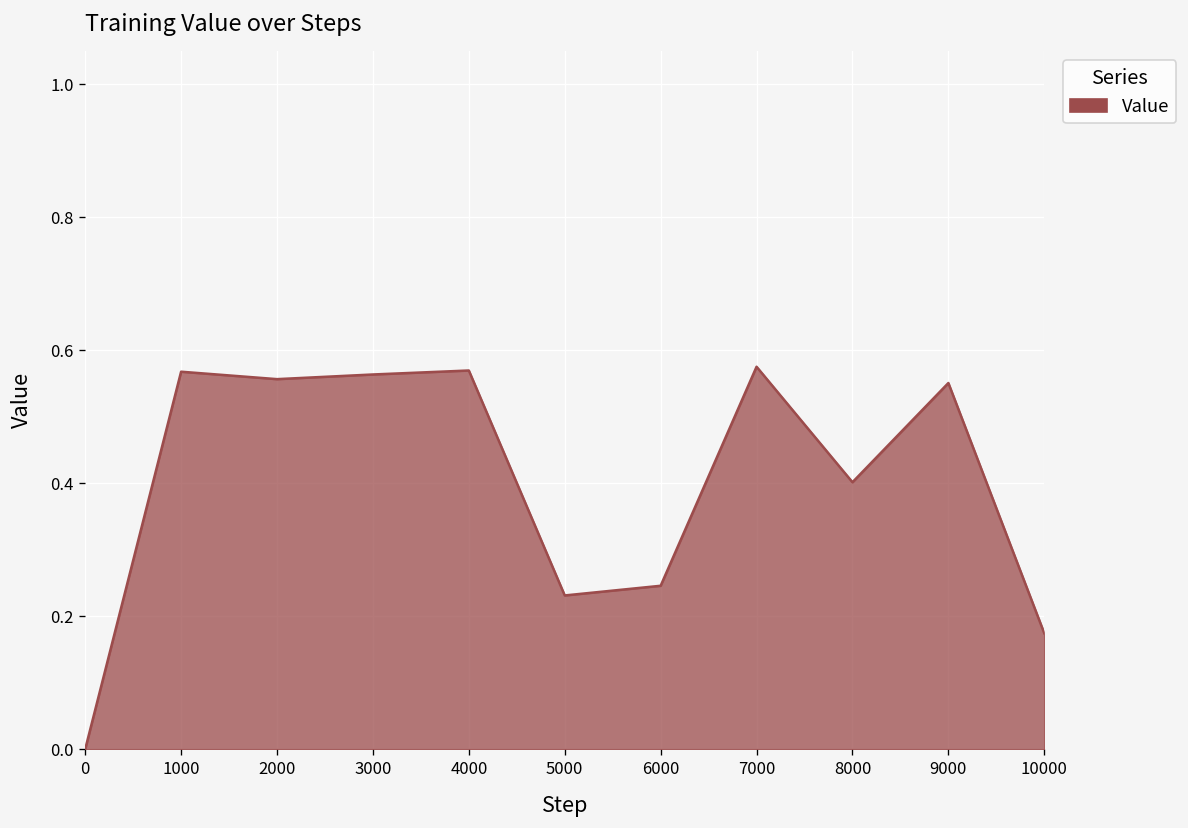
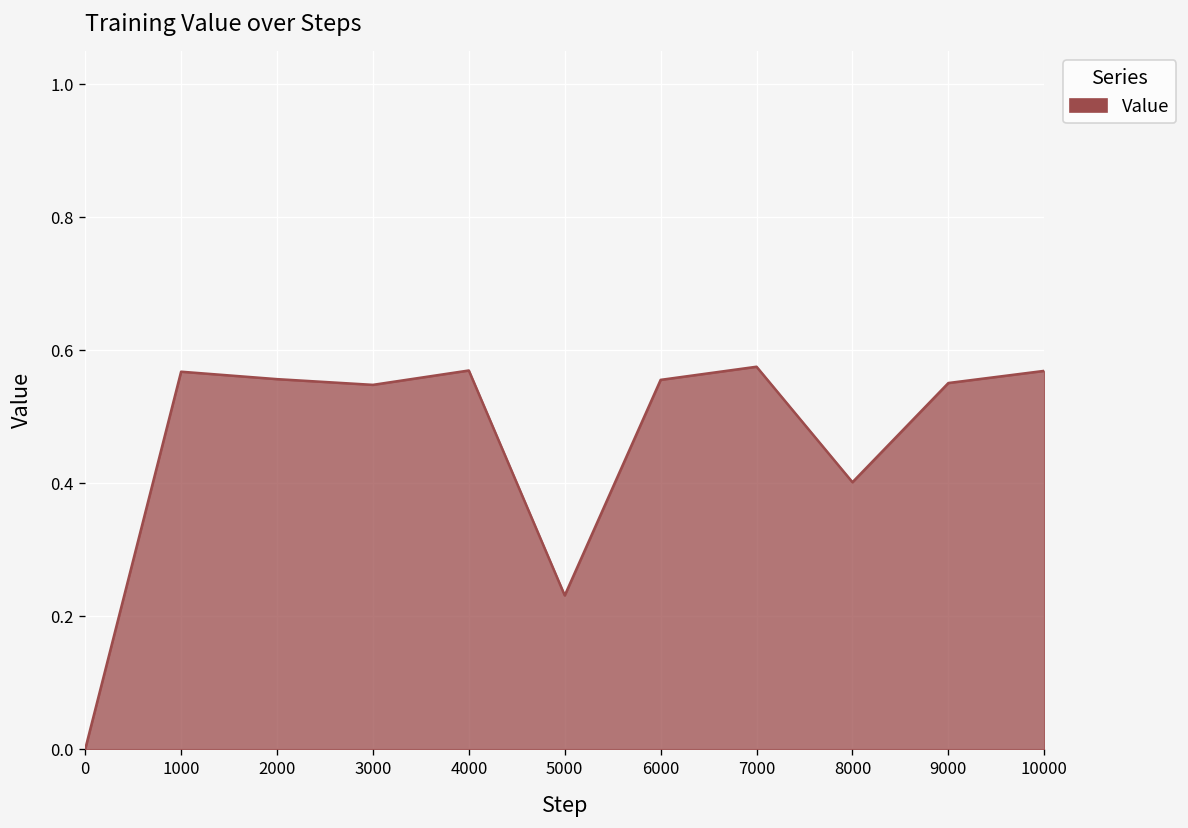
  {
    "0": 0.00,
    "1000": 0.57,
    "2000": 0.56,
-   "3000": 0.56,
+   "3000": 0.55,
    "4000": 0.57,
    "5000": 0.23,
-   "6000": 0.25,
+   "6000": 0.56,
    "7000": 0.58,
    "8000": 0.40,
    "9000": 0.55,
-   "10000": 0.17
+   "10000": 0.57
  }
